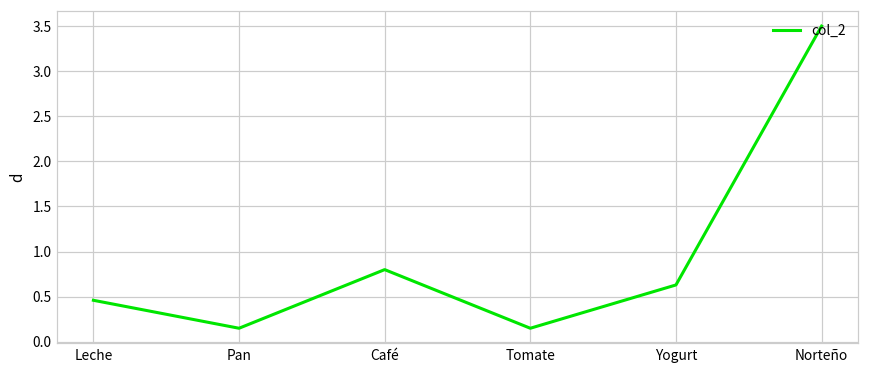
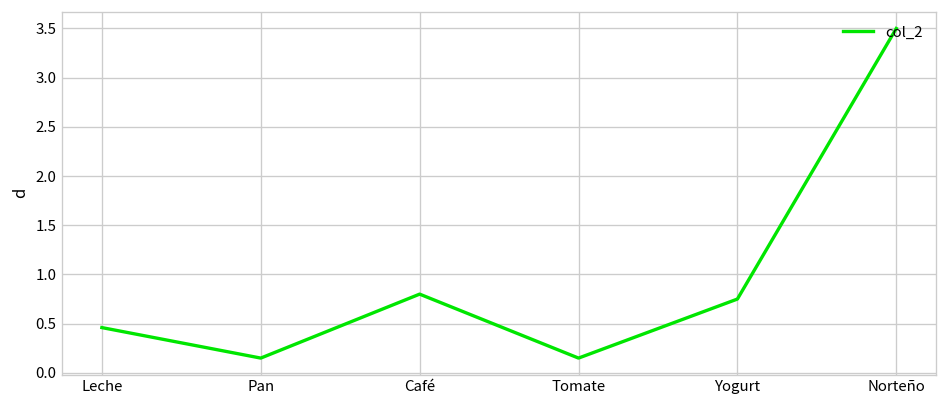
  {
    "Leche": 0.5,
    "Pan": 0.2,
    "Café": 0.8,
    "Tomate": 0.2,
-   "Yogurt": 0.6,
+   "Yogurt": 0.8,
    "Norteño": 3.5
  }
